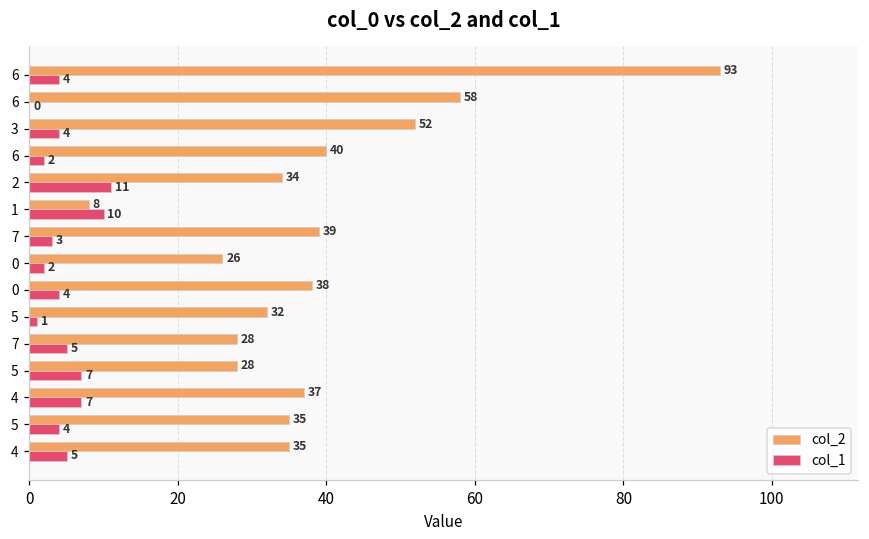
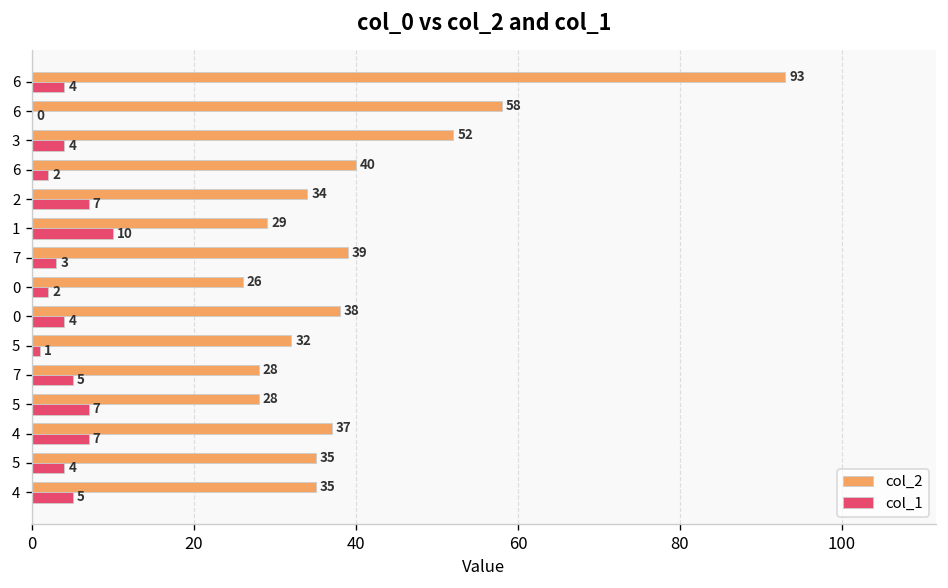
  {
    "col_2": {
      "3": 52,
      "2": 34,
-     "1": 8
+     "1": 29
    },
    "col_1": {
      "3": 4,
-     "2": 11,
+     "2": 7,
      "1": 10
    }
  }
